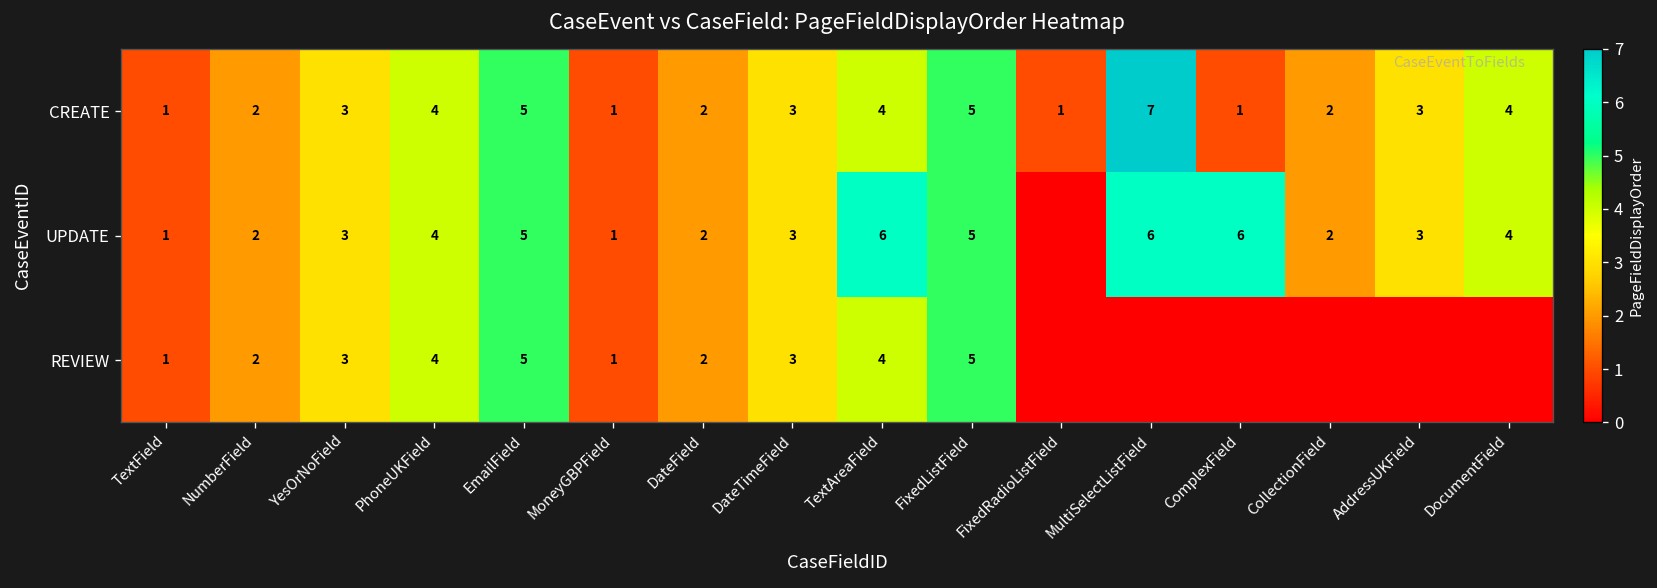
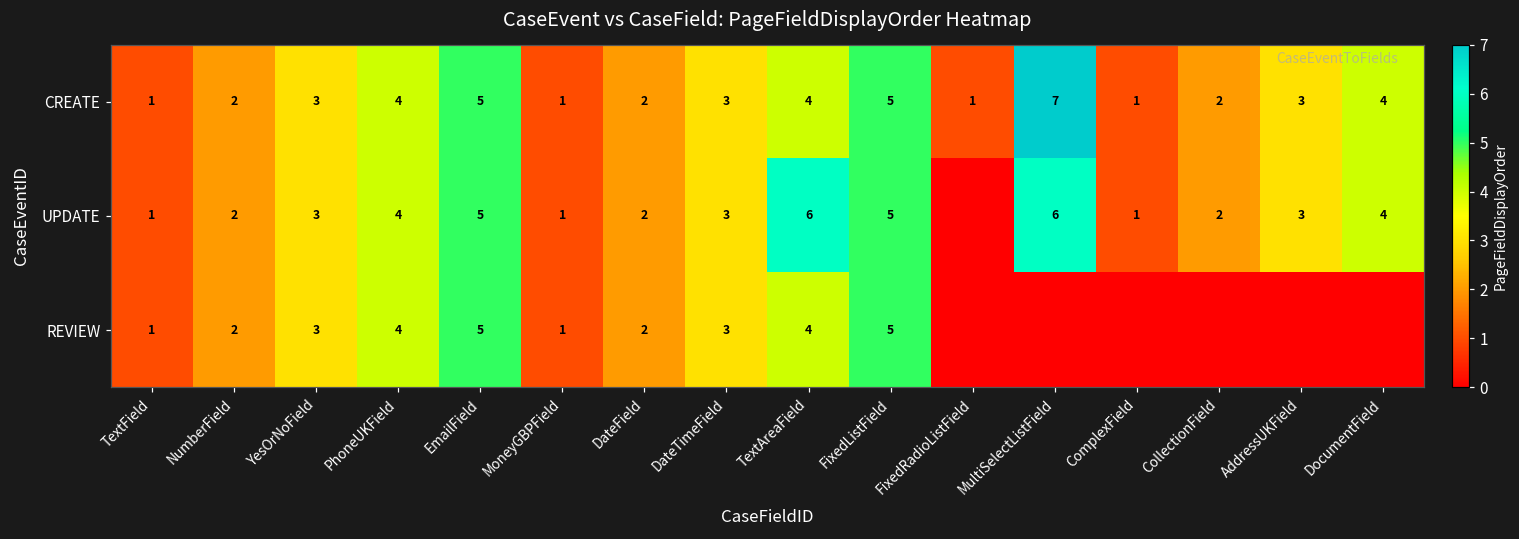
  {
    "CREATE": {
      "TextField": 1,
      "NumberField": 2,
      "YesOrNoField": 3,
      "PhoneUKField": 4,
      "EmailField": 5,
      "MoneyGBPField": 1,
      "DateField": 2,
      "DateTimeField": 3,
      "TextAreaField": 4,
      "FixedListField": 5,
      "FixedRadioListField": 1,
      "MultiSelectListField": 7,
      "ComplexField": 1,
      "CollectionField": 2,
      "DocumentField": 4
    },
    "UPDATE": {
      "TextField": 1,
      "NumberField": 2,
      "YesOrNoField": 3,
      "PhoneUKField": 4,
      "EmailField": 5,
      "MoneyGBPField": 1,
      "DateField": 2,
      "DateTimeField": 3,
      "TextAreaField": 6,
      "FixedListField": 5,
      "MultiSelectListField": 6,
-     "ComplexField": 6,
+     "ComplexField": 1,
      "CollectionField": 2,
      "AddressUKField": 3,
      "DocumentField": 4
    },
    "REVIEW": {
      "TextField": 1,
      "NumberField": 2,
      "YesOrNoField": 3,
      "PhoneUKField": 4,
      "EmailField": 5,
      "MoneyGBPField": 1,
      "DateField": 2,
      "DateTimeField": 3,
      "TextAreaField": 4,
      "FixedListField": 5
    }
  }
